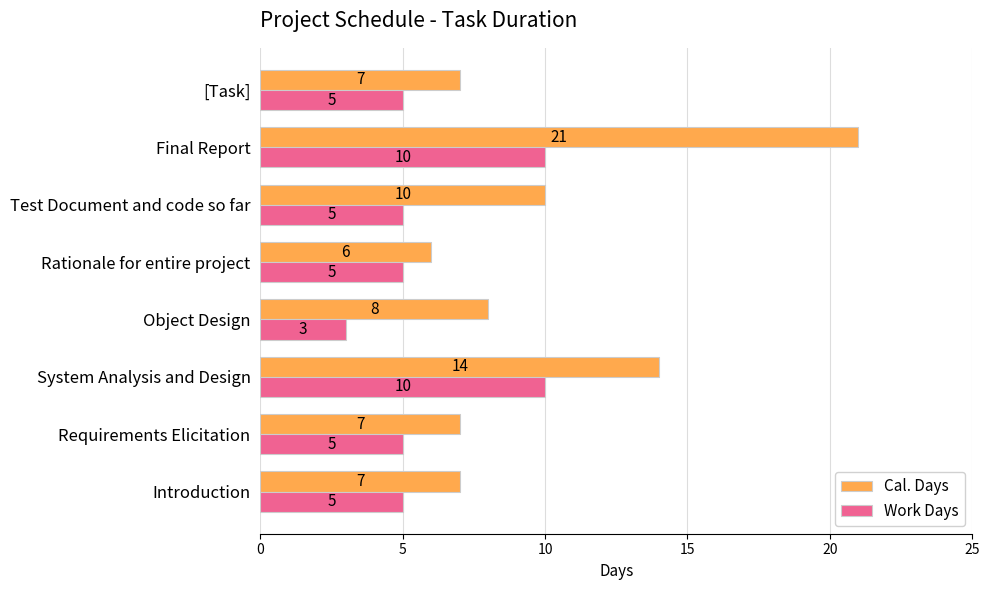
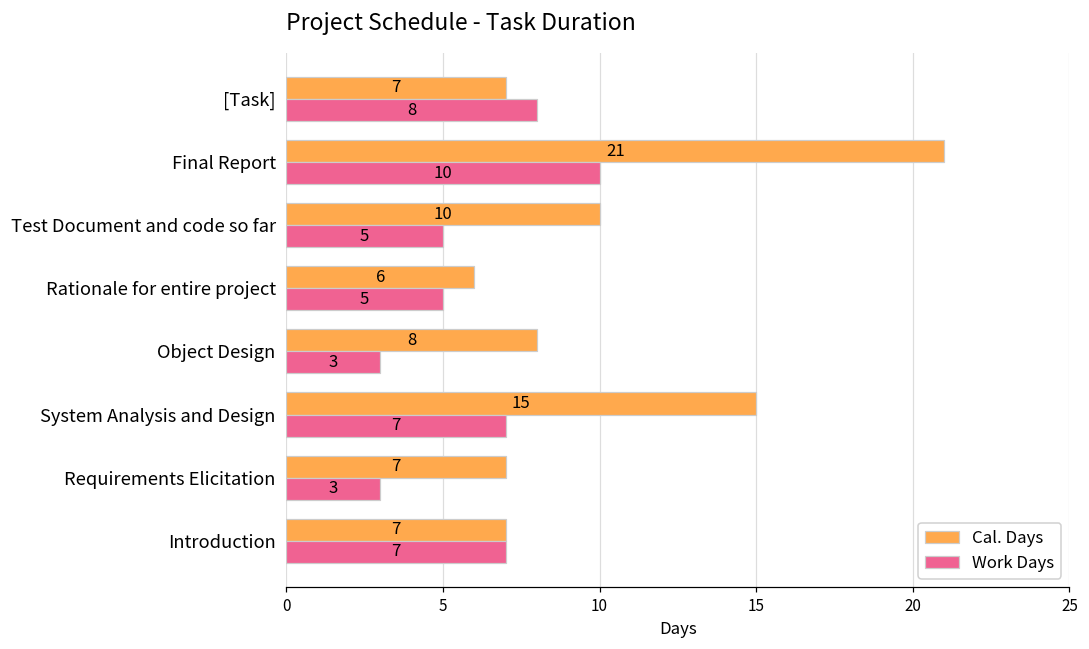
  {
    "Cal. Days": {
      "[Task]": 7,
      "Final Report": 21,
      "Test Document and code so far": 10,
      "Rationale for entire project": 6,
      "Object Design": 8,
-     "System Analysis and Design": 14,
+     "System Analysis and Design": 15,
      "Requirements Elicitation": 7,
      "Introduction": 7
    },
    "Work Days": {
-     "[Task]": 5,
+     "[Task]": 8,
      "Final Report": 10,
      "Test Document and code so far": 5,
      "Rationale for entire project": 5,
      "Object Design": 3,
-     "System Analysis and Design": 10,
-     "Requirements Elicitation": 5,
-     "Introduction": 5
+     "System Analysis and Design": 7,
+     "Requirements Elicitation": 3,
+     "Introduction": 7
    }
  }
